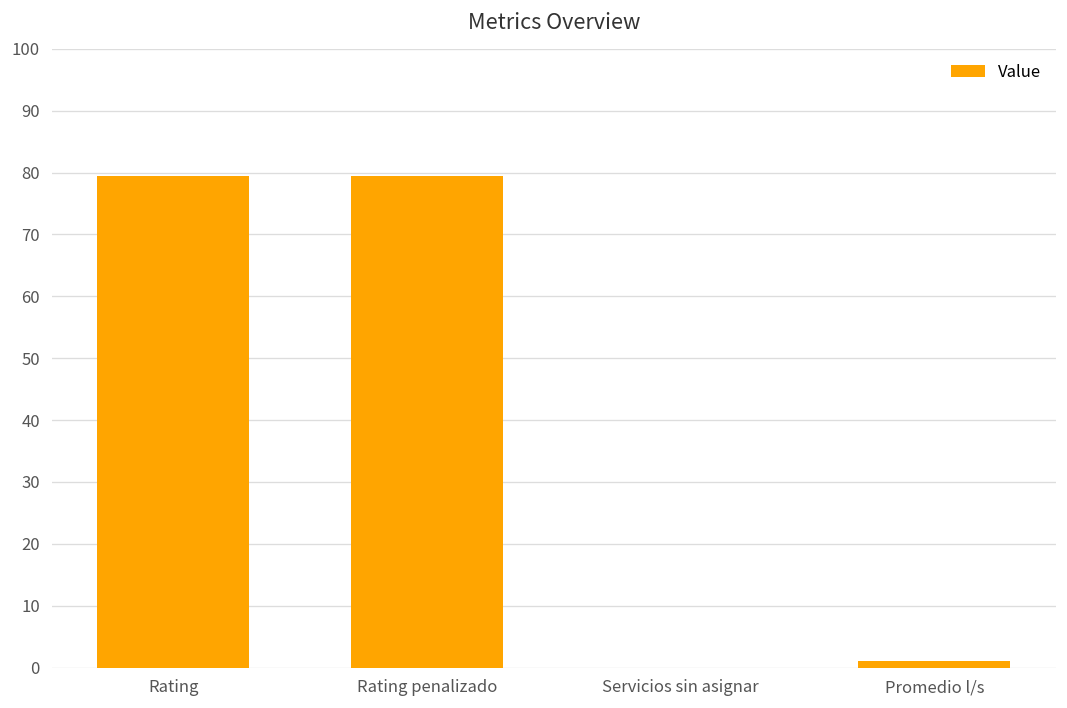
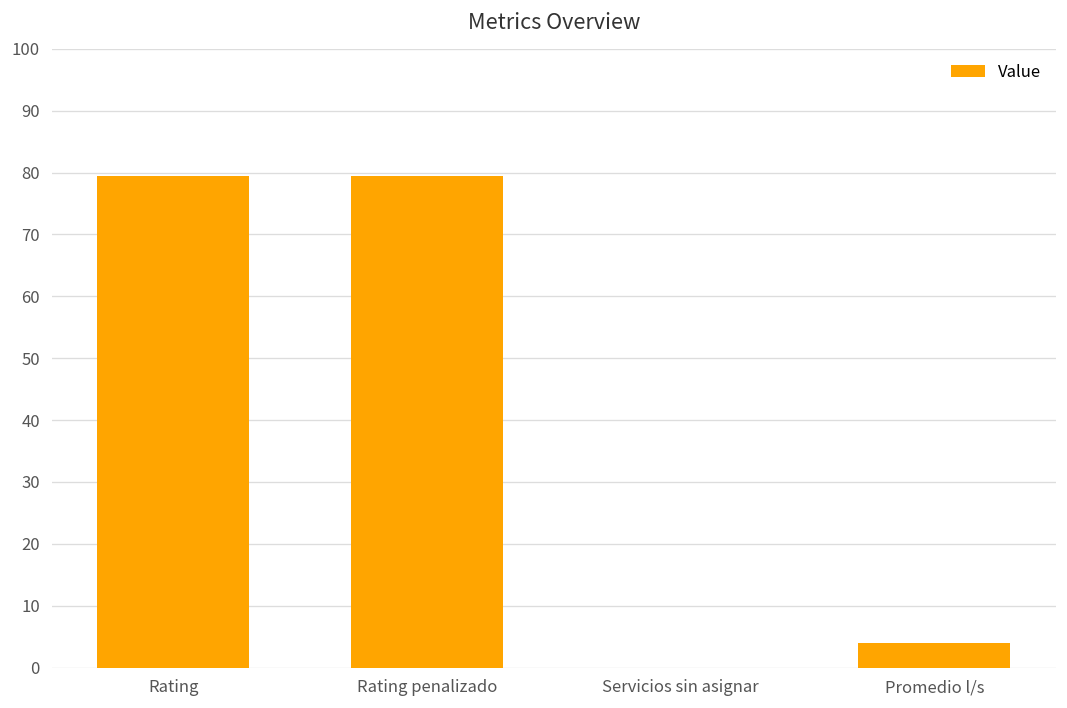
  {
    "Rating": 80,
    "Rating penalizado": 80,
    "Servicios sin asignar": 0,
-   "Promedio l/s": 1
+   "Promedio l/s": 4
  }
